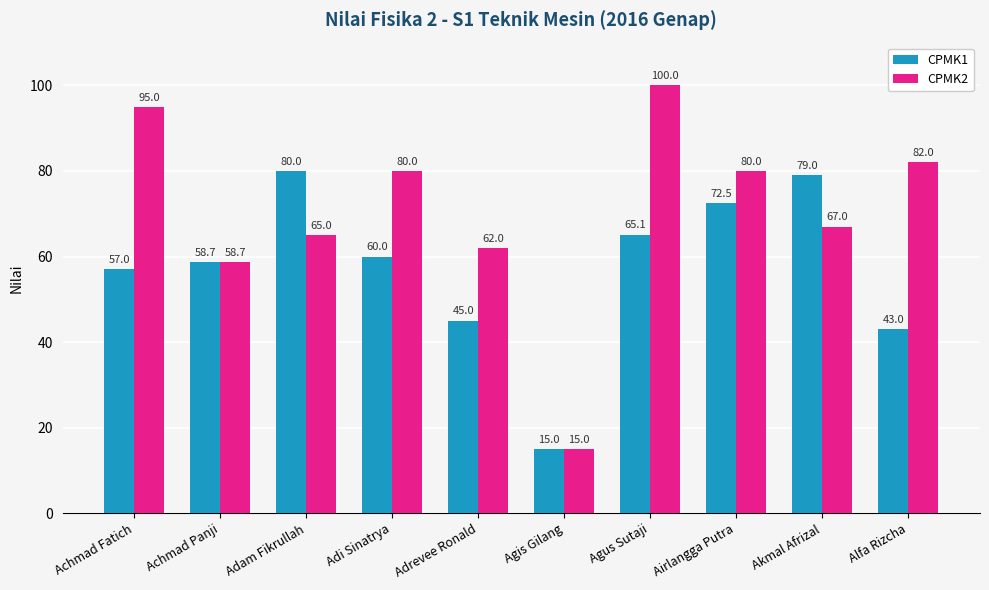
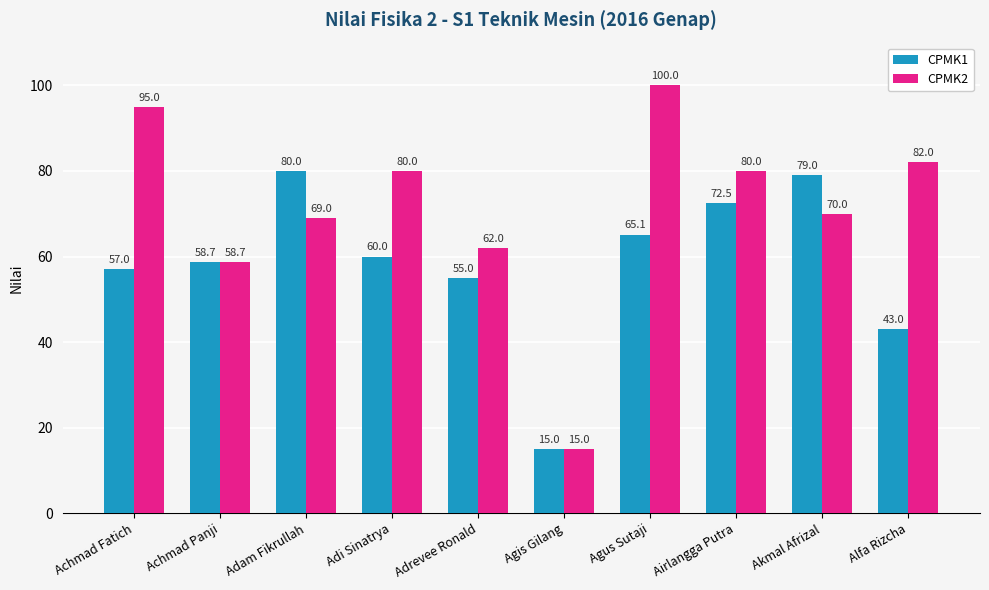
  {
    "CPMK1": {
      "Achmad Fatich": 57.0,
      "Achmad Panji": 58.7,
      "Adam Fikrullah": 80.0,
      "Adi Sinatrya": 60.0,
-     "Adrevee Ronald": 45.0,
+     "Adrevee Ronald": 55.0,
      "Agis Gilang": 15.0,
      "Agus Sutaji": 65.1,
      "Airlangga Putra": 72.5,
      "Akmal Afrizal": 79.0,
      "Alfa Rizcha": 43.0
    },
    "CPMK2": {
      "Achmad Fatich": 95.0,
      "Achmad Panji": 58.7,
-     "Adam Fikrullah": 65.0,
+     "Adam Fikrullah": 69.0,
      "Adi Sinatrya": 80.0,
      "Adrevee Ronald": 62.0,
      "Agis Gilang": 15.0,
      "Agus Sutaji": 100.0,
      "Airlangga Putra": 80.0,
-     "Akmal Afrizal": 67.0,
+     "Akmal Afrizal": 70.0,
      "Alfa Rizcha": 82.0
    }
  }
